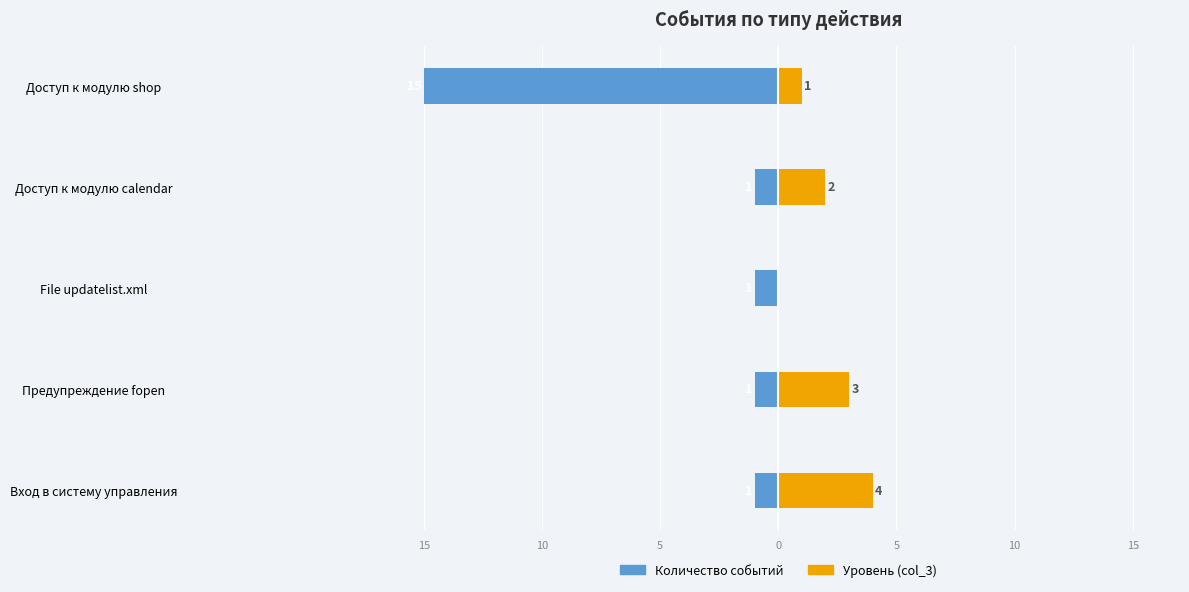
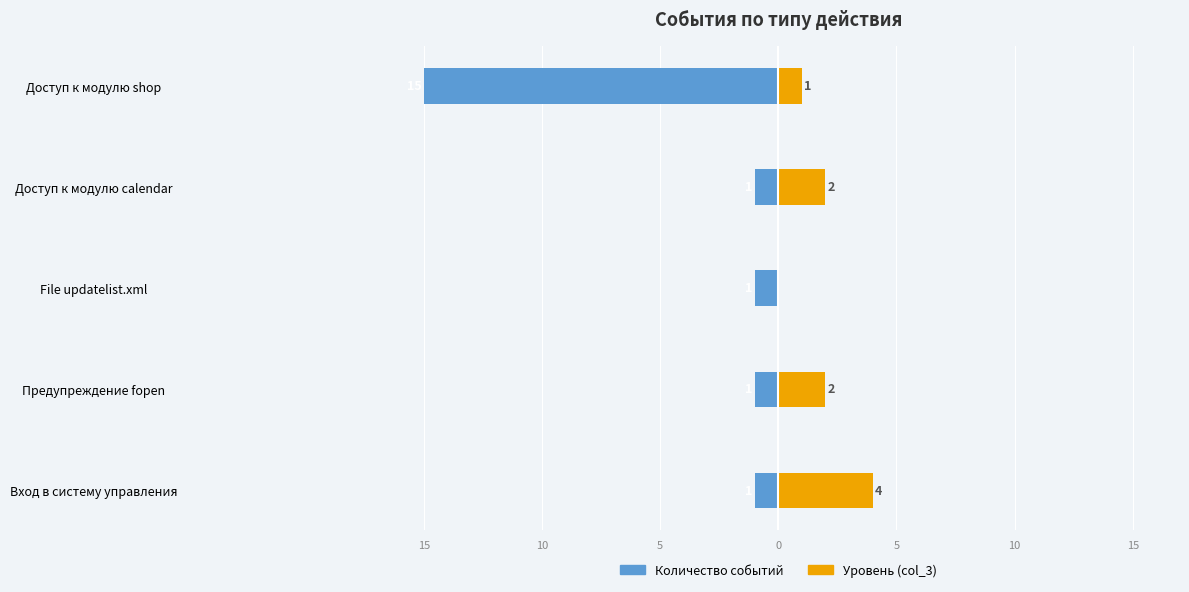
  {
    "Уровень (col_3)": {
      "Доступ к модулю shop": 1,
      "Доступ к модулю calendar": 2,
-     "Предупреждение fopen": 3,
+     "Предупреждение fopen": 2,
      "Вход в систему управления": 4
    }
  }
